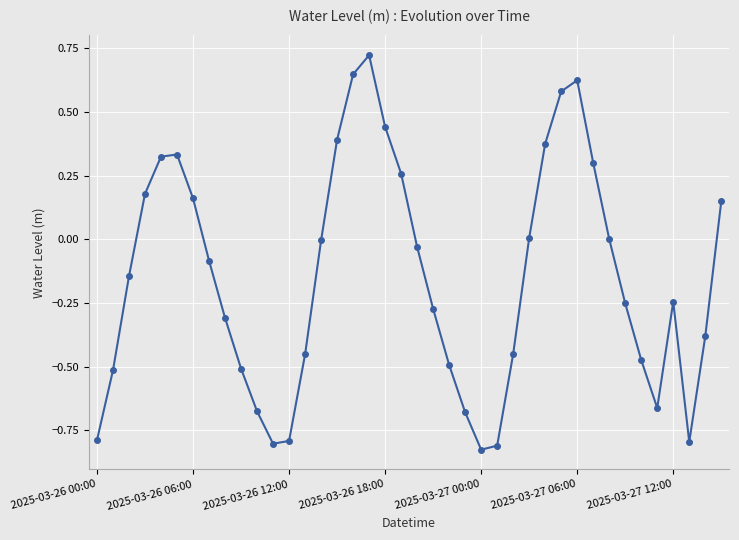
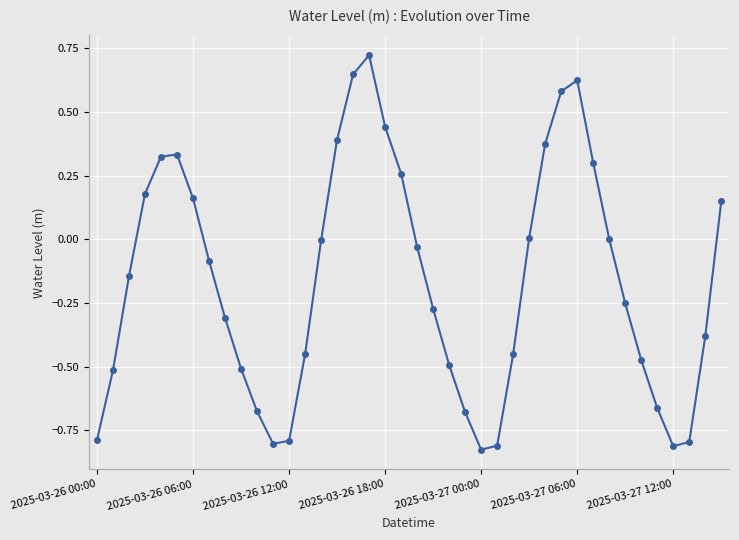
  {
    "2025-03-26 00:00": -0.79,
    "2025-03-26 06:00": 0.16,
    "2025-03-26 12:00": -0.79,
    "2025-03-26 18:00": 0.44,
    "2025-03-27 00:00": -0.83,
    "2025-03-27 06:00": 0.63,
-   "2025-03-27 12:00": -0.24
+   "2025-03-27 12:00": -0.81
  }
